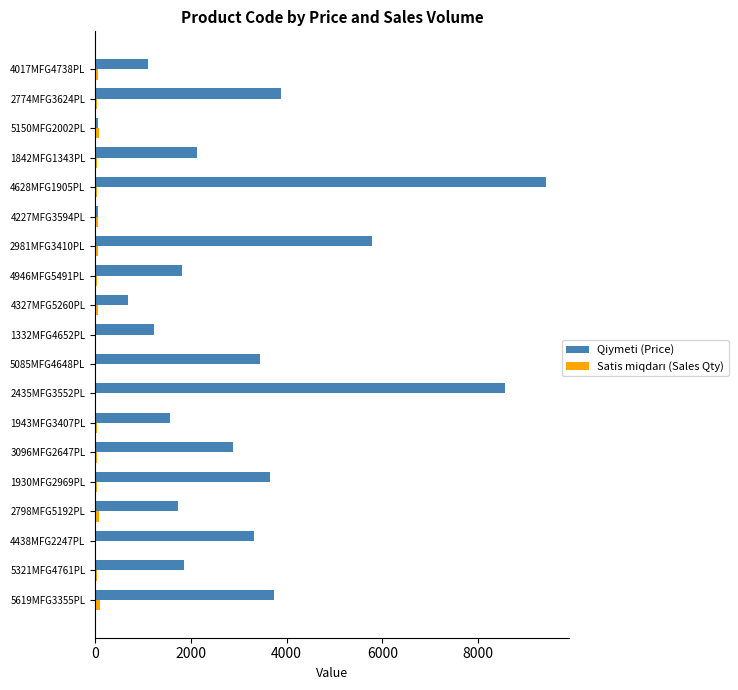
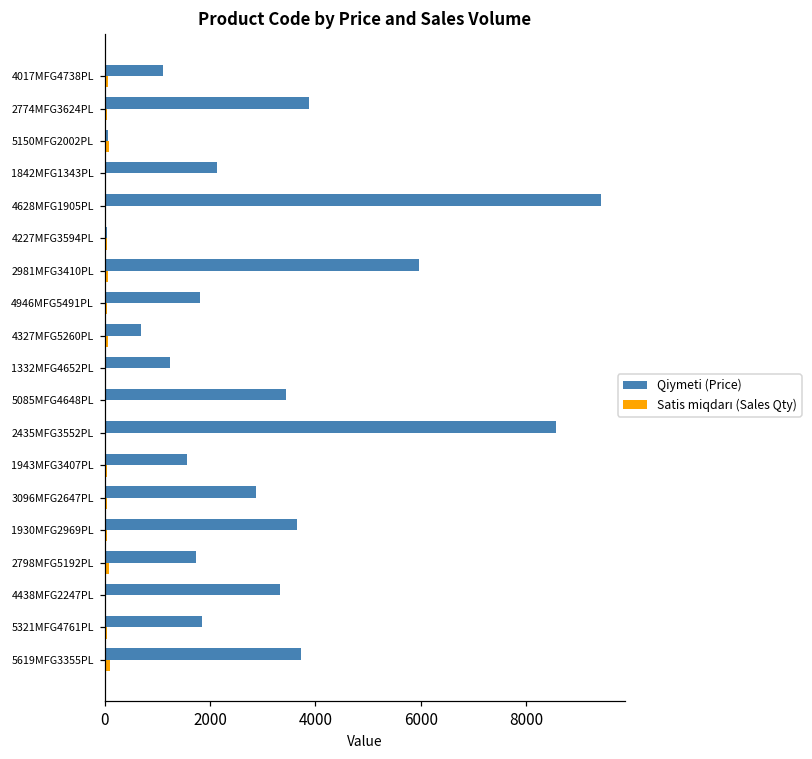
  {
    "Qiymeti (Price)": {
      "4017MFG4738PL": 1100,
      "2774MFG3624PL": 3900,
      "5150MFG2002PL": 100,
      "1842MFG1343PL": 2100,
      "4628MFG1905PL": 9400,
      "4227MFG3594PL": 100,
-     "2981MFG3410PL": 5800,
+     "2981MFG3410PL": 6000,
      "4946MFG5491PL": 1800,
      "4327MFG5260PL": 700,
      "1332MFG4652PL": 1200,
      "5085MFG4648PL": 3400,
      "2435MFG3552PL": 8600,
      "1943MFG3407PL": 1600,
      "3096MFG2647PL": 2900,
      "1930MFG2969PL": 3700,
      "2798MFG5192PL": 1700,
      "4438MFG2247PL": 3300,
      "5321MFG4761PL": 1900,
      "5619MFG3355PL": 3700
    },
    "Satis miqdarı (Sales Qty)": {
      "4017MFG4738PL": 100,
      "5150MFG2002PL": 100,
      "2981MFG3410PL": 100,
      "4327MFG5260PL": 100,
      "2798MFG5192PL": 100,
      "5619MFG3355PL": 100
    }
  }
